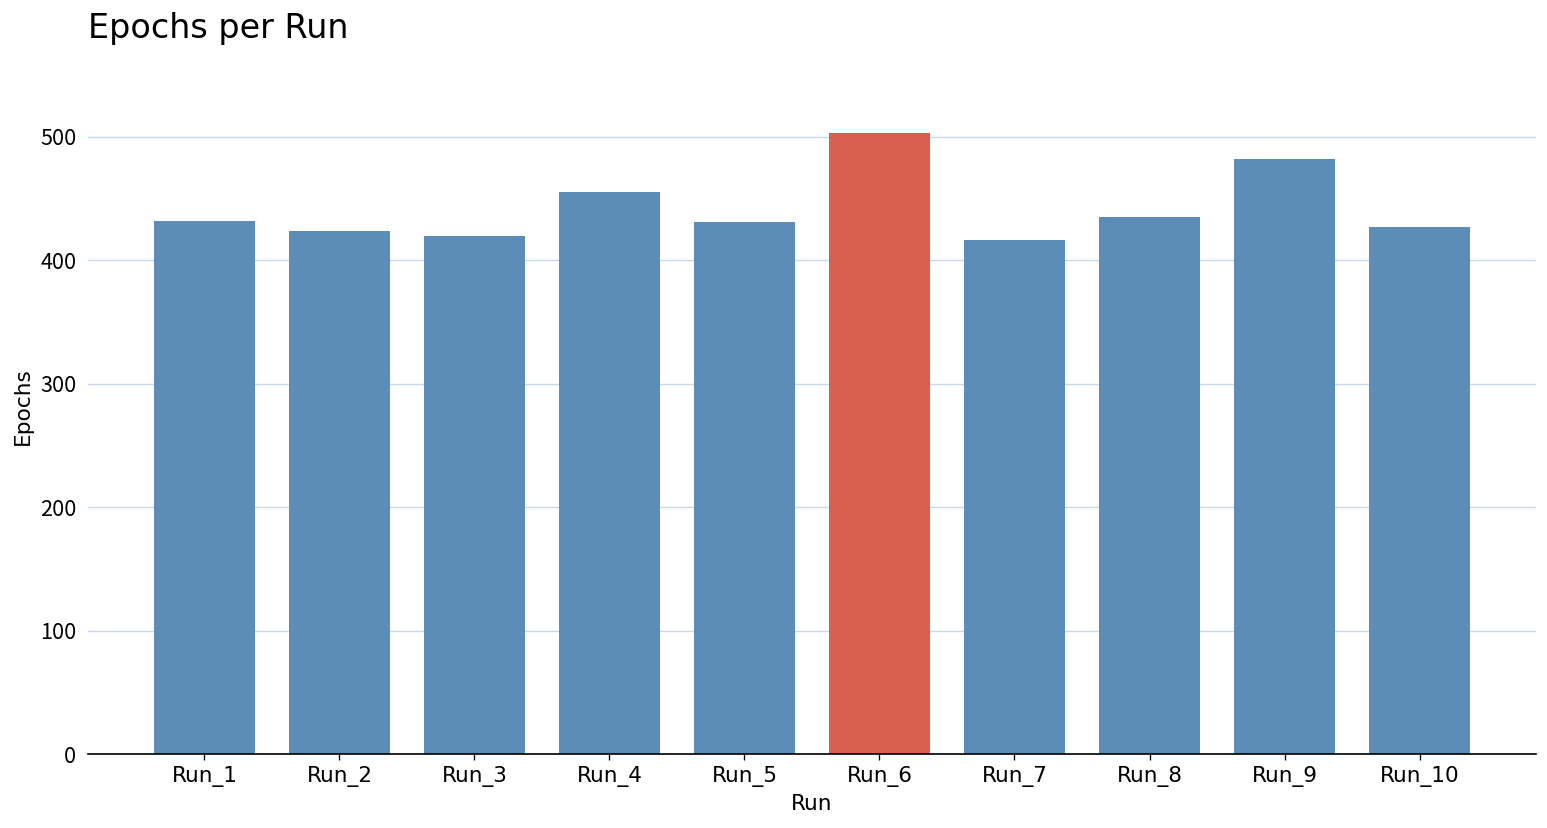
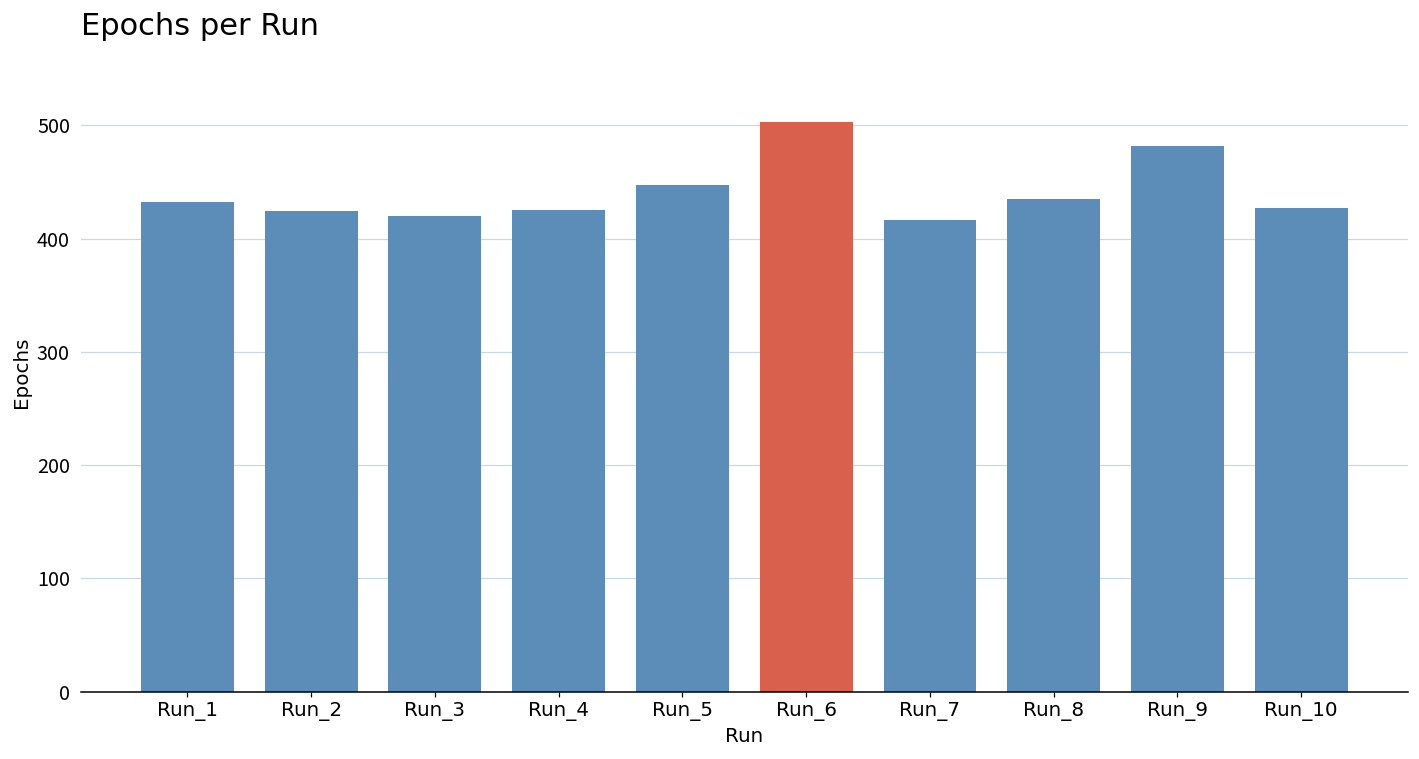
  {
    "Run_1": 432,
    "Run_2": 424,
    "Run_3": 420,
-   "Run_4": 455,
-   "Run_5": 431,
+   "Run_4": 425,
+   "Run_5": 447,
    "Run_6": 503,
    "Run_7": 416,
    "Run_8": 435,
    "Run_9": 482,
    "Run_10": 427
  }
